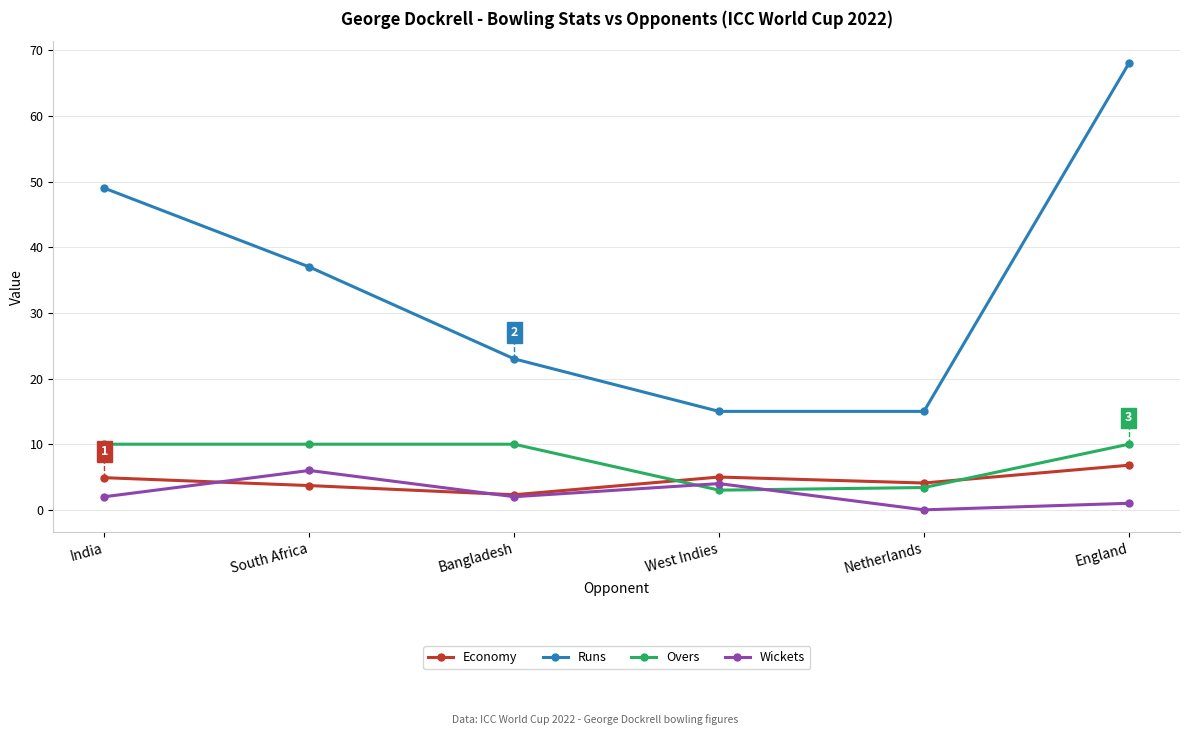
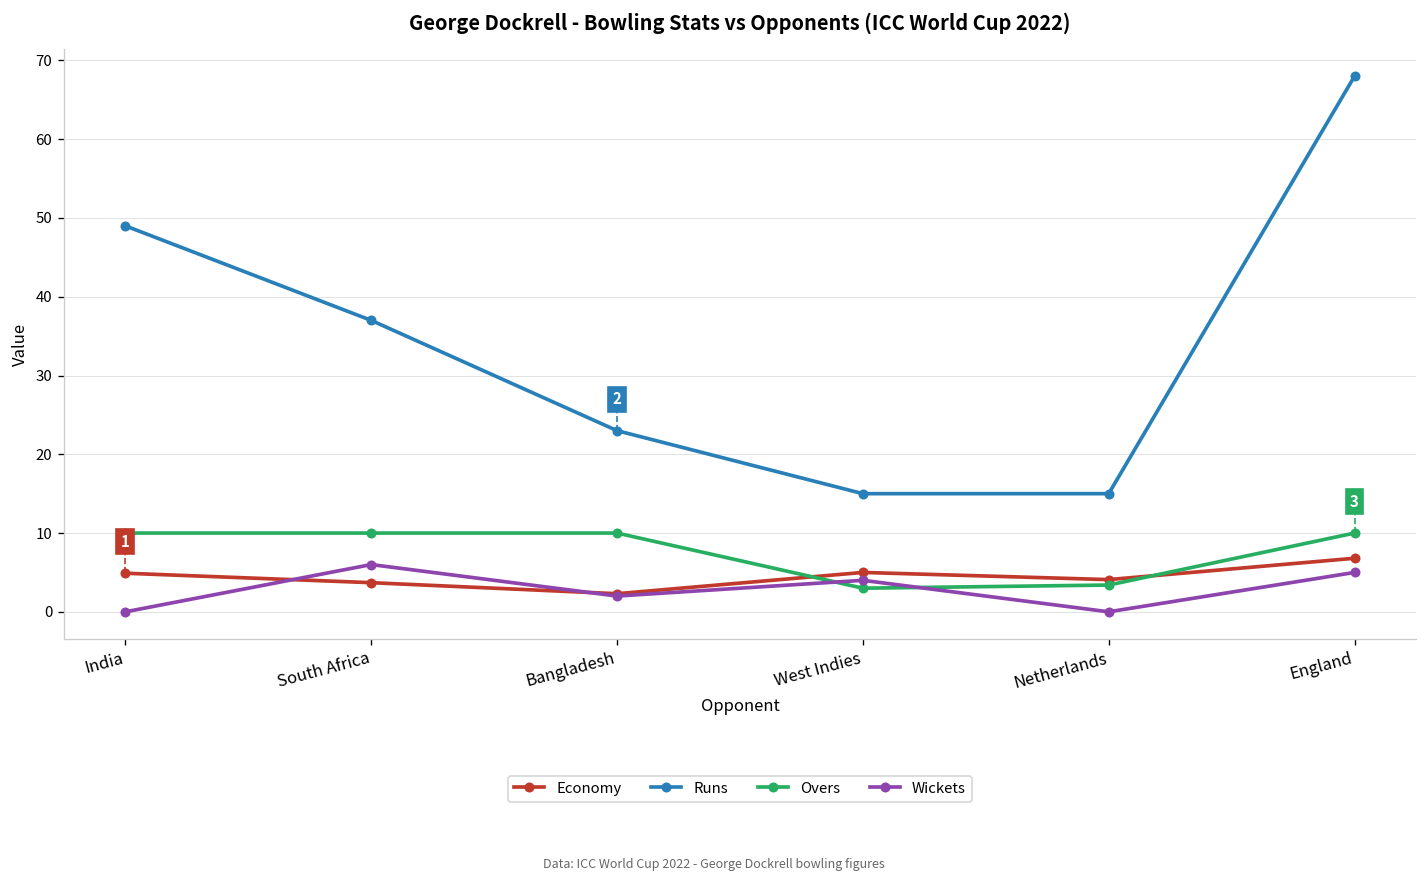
  {
    "Wickets": {
-     "India": 2,
+     "India": 0,
      "South Africa": 6,
      "West Indies": 4,
      "Netherlands": 0,
-     "England": 1
+     "England": 5
    }
  }
